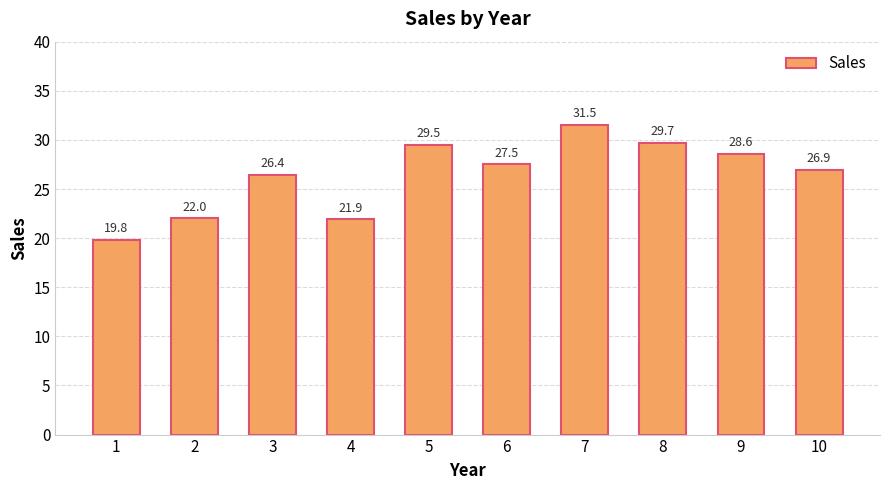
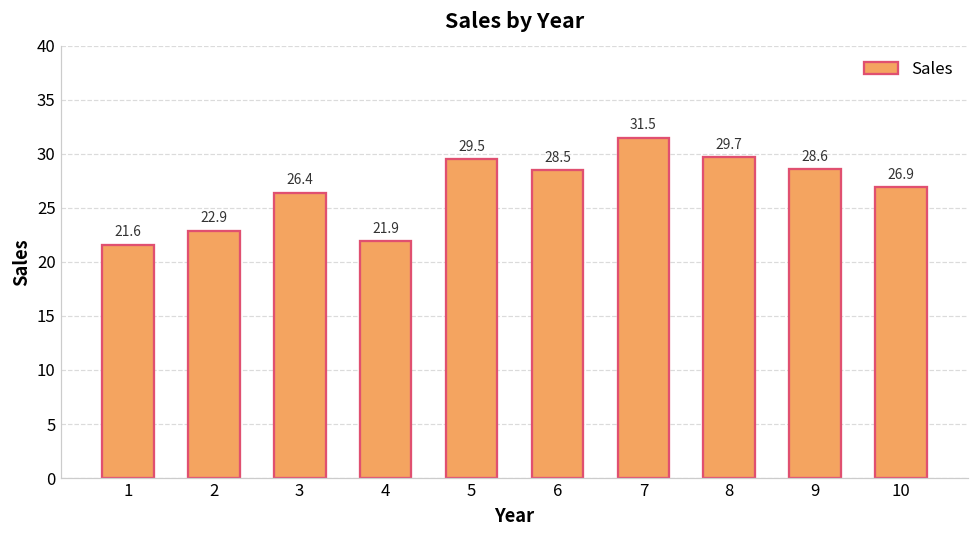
  {
-   "1": 19.8,
-   "2": 22.0,
+   "1": 21.6,
+   "2": 22.9,
    "3": 26.4,
    "4": 21.9,
    "5": 29.5,
-   "6": 27.5,
+   "6": 28.5,
    "7": 31.5,
    "8": 29.7,
    "9": 28.6,
    "10": 26.9
  }
